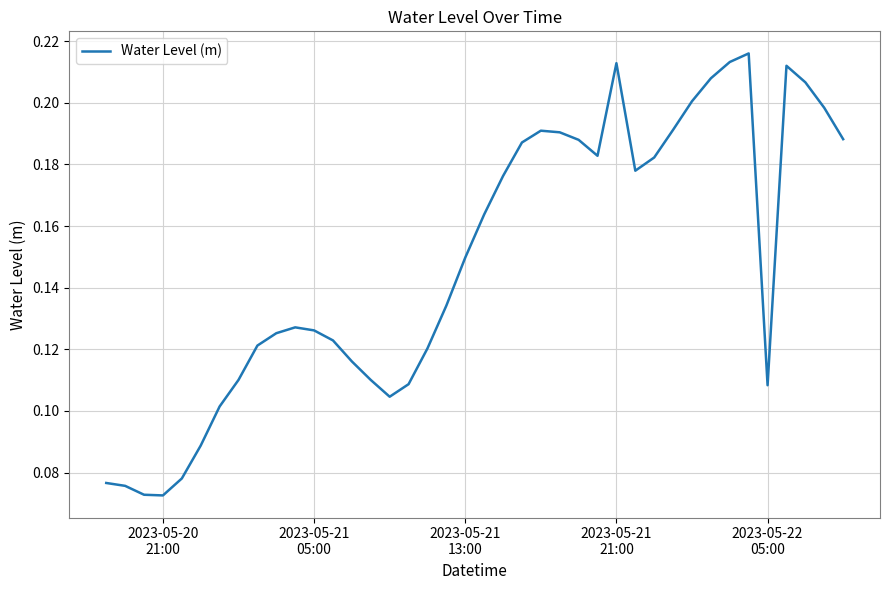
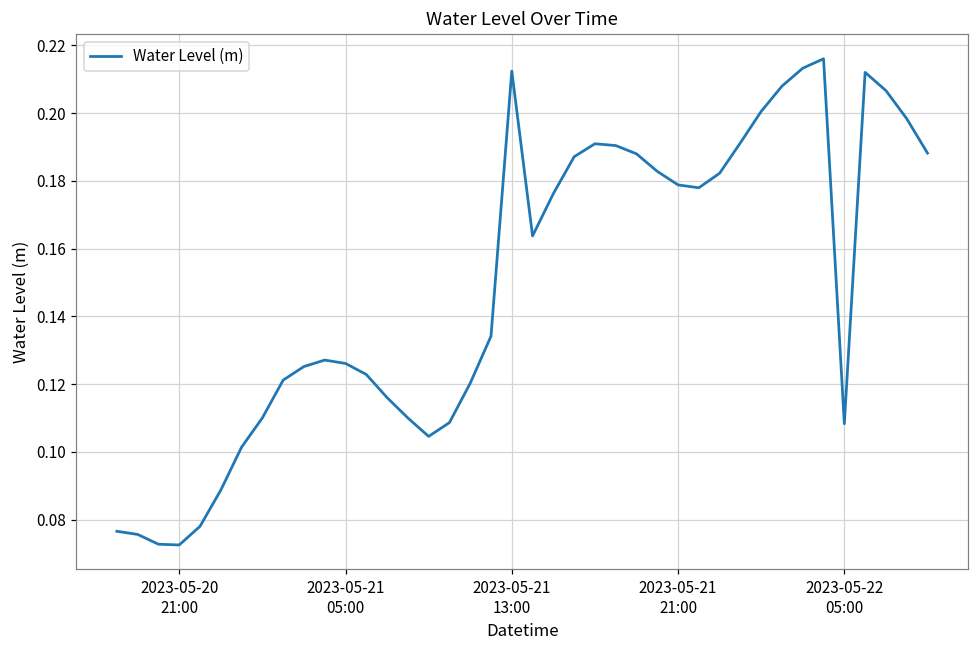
  {
    "2023-05-20 21:00": 0.073,
    "2023-05-21 05:00": 0.126,
-   "2023-05-21 13:00": 0.150,
-   "2023-05-21 21:00": 0.213,
+   "2023-05-21 13:00": 0.212,
+   "2023-05-21 21:00": 0.179,
    "2023-05-22 05:00": 0.108
  }
